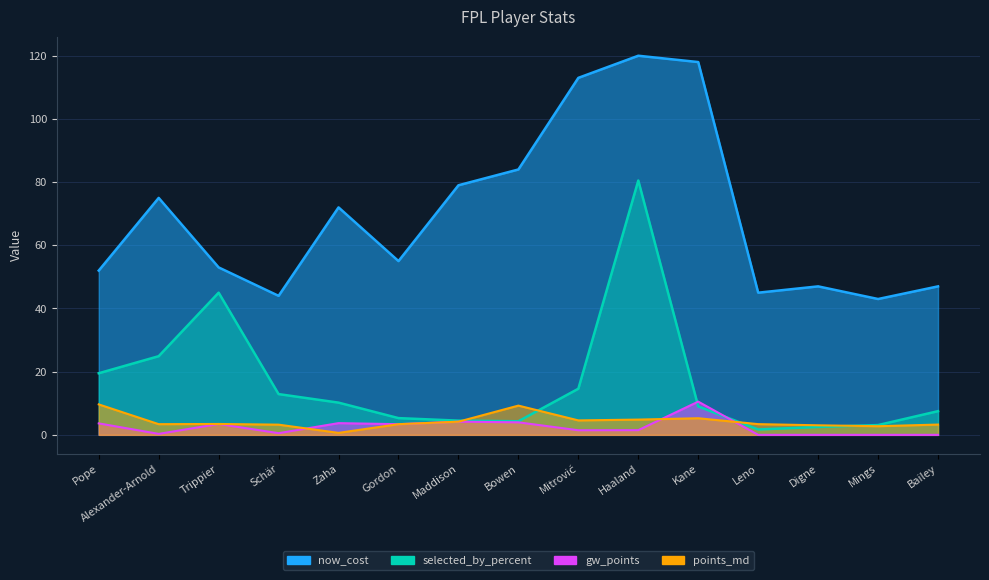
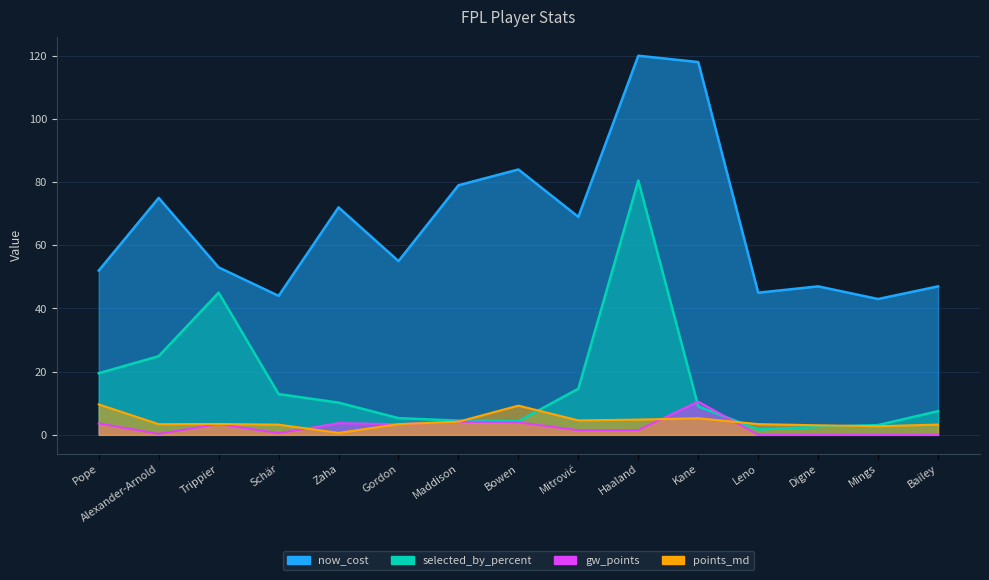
  {
    "now_cost": {
      "Pope": 52,
      "Alexander-Arnold": 75,
      "Trippier": 53,
      "Schär": 44,
      "Zaha": 72,
      "Gordon": 55,
      "Maddison": 79,
      "Bowen": 84,
-     "Mitrović": 113,
+     "Mitrović": 69,
      "Haaland": 120,
      "Kane": 118,
      "Leno": 45,
      "Digne": 47,
      "Mings": 43,
      "Bailey": 47
    },
    "selected_by_percent": {
      "Pope": 20,
      "Alexander-Arnold": 25,
      "Trippier": 45,
      "Schär": 13,
      "Zaha": 10,
      "Gordon": 5,
      "Mitrović": 15,
      "Haaland": 81,
      "Kane": 9,
      "Leno": 2,
      "Bailey": 8
    },
    "gw_points": {
      "Pope": 4,
      "Alexander-Arnold": 0,
      "Schär": 1,
      "Zaha": 4,
      "Mitrović": 1,
      "Haaland": 1,
      "Kane": 11,
      "Leno": 0,
      "Digne": 0,
      "Mings": 0,
      "Bailey": 0
    },
    "points_md": {
      "Pope": 10,
      "Alexander-Arnold": 3,
      "Schär": 3,
      "Zaha": 1,
      "Bowen": 9,
      "Mitrović": 5,
      "Haaland": 5,
      "Kane": 5,
      "Leno": 3,
      "Bailey": 3
    }
  }
